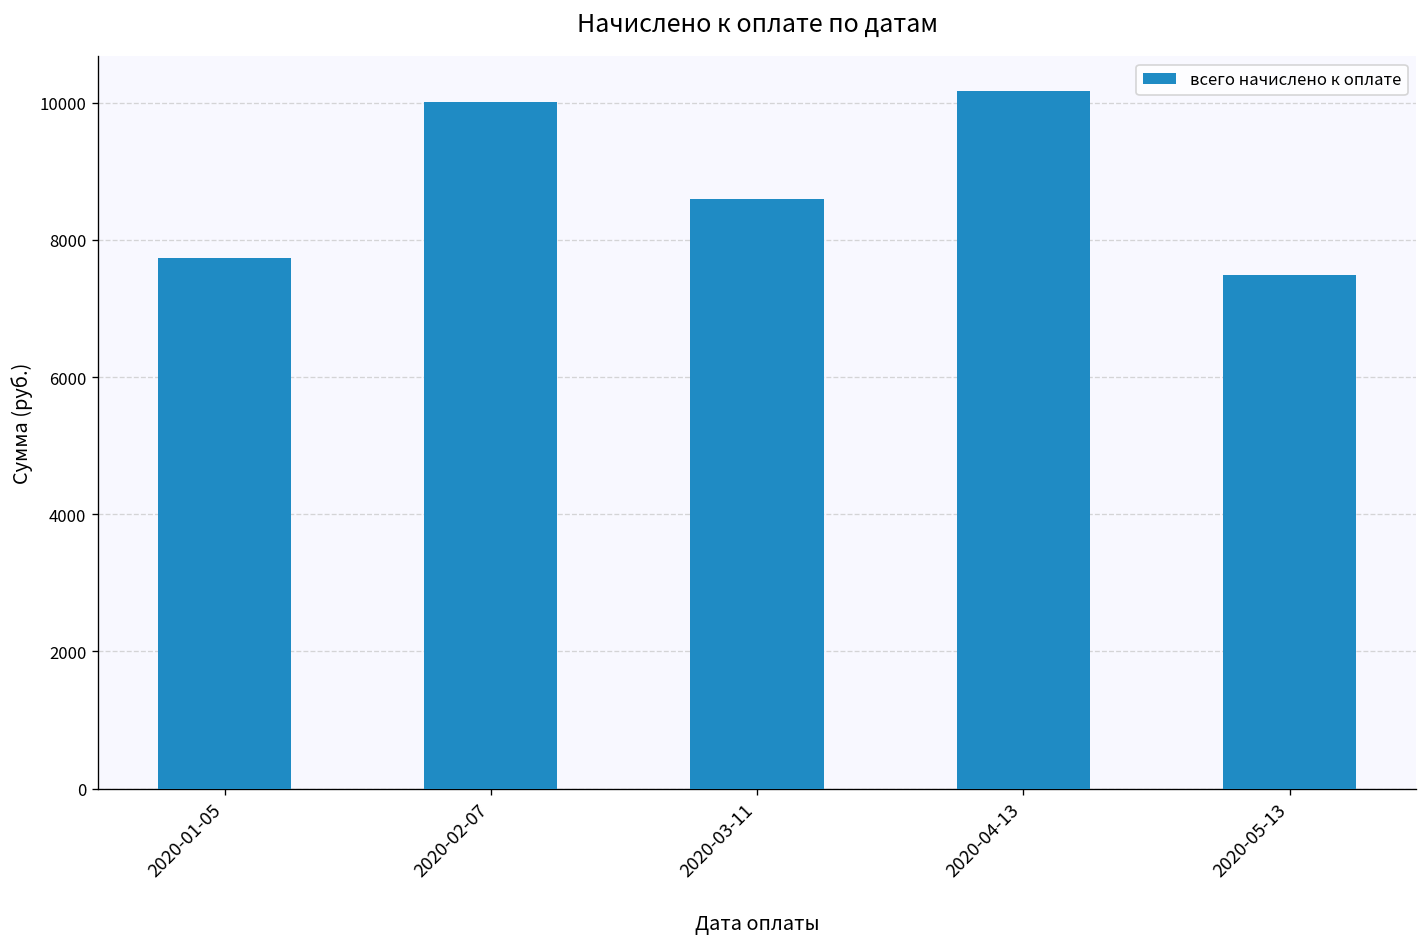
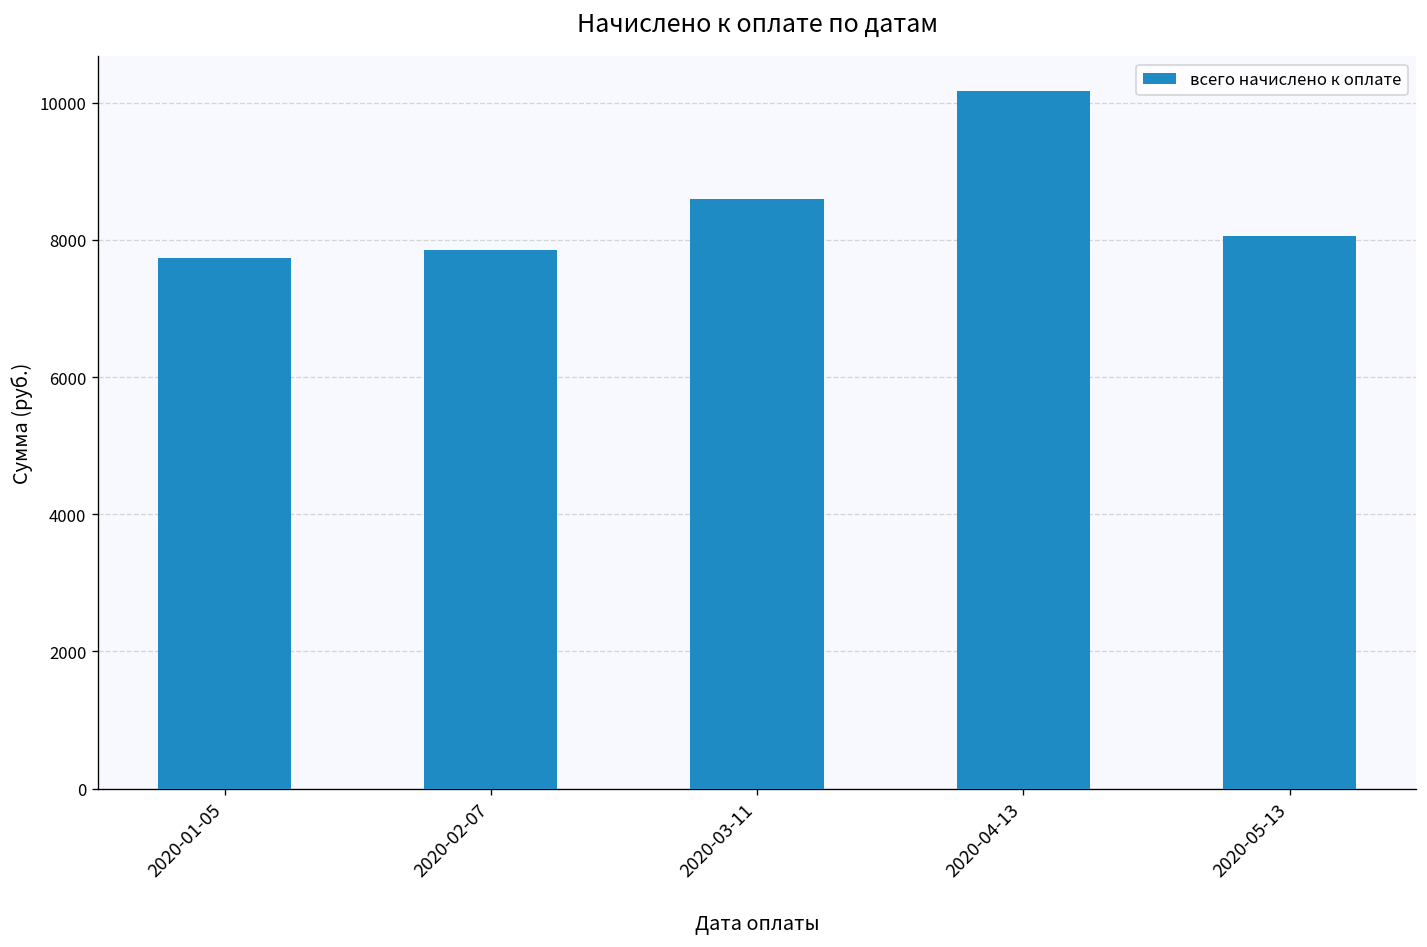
  {
    "2020-01-05": 7700,
-   "2020-02-07": 10000,
+   "2020-02-07": 7800,
    "2020-03-11": 8600,
    "2020-04-13": 10200,
-   "2020-05-13": 7500
+   "2020-05-13": 8100
  }
